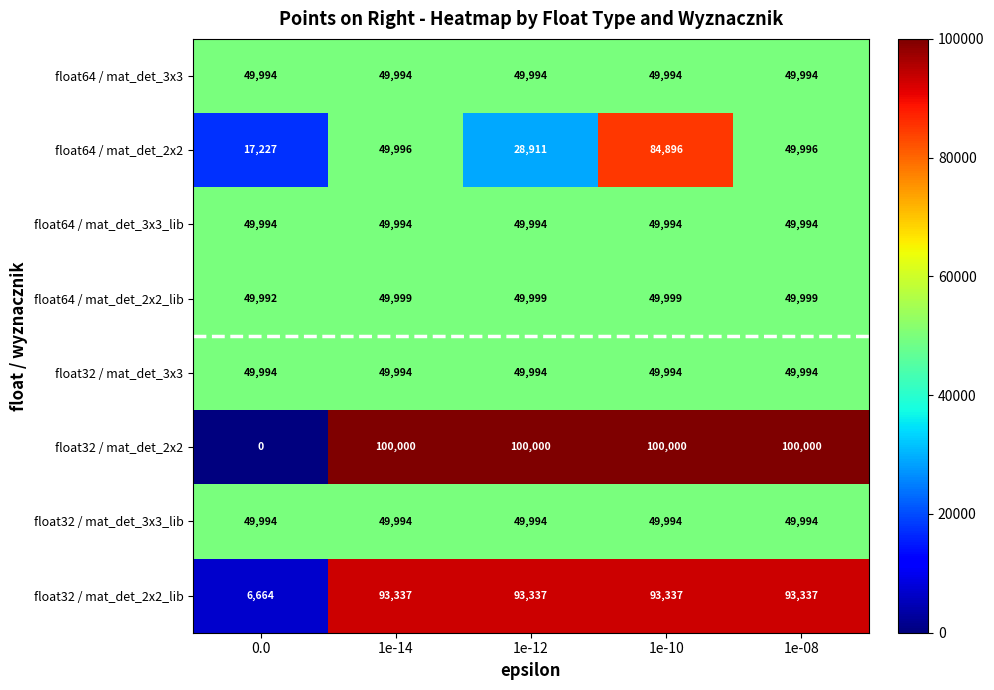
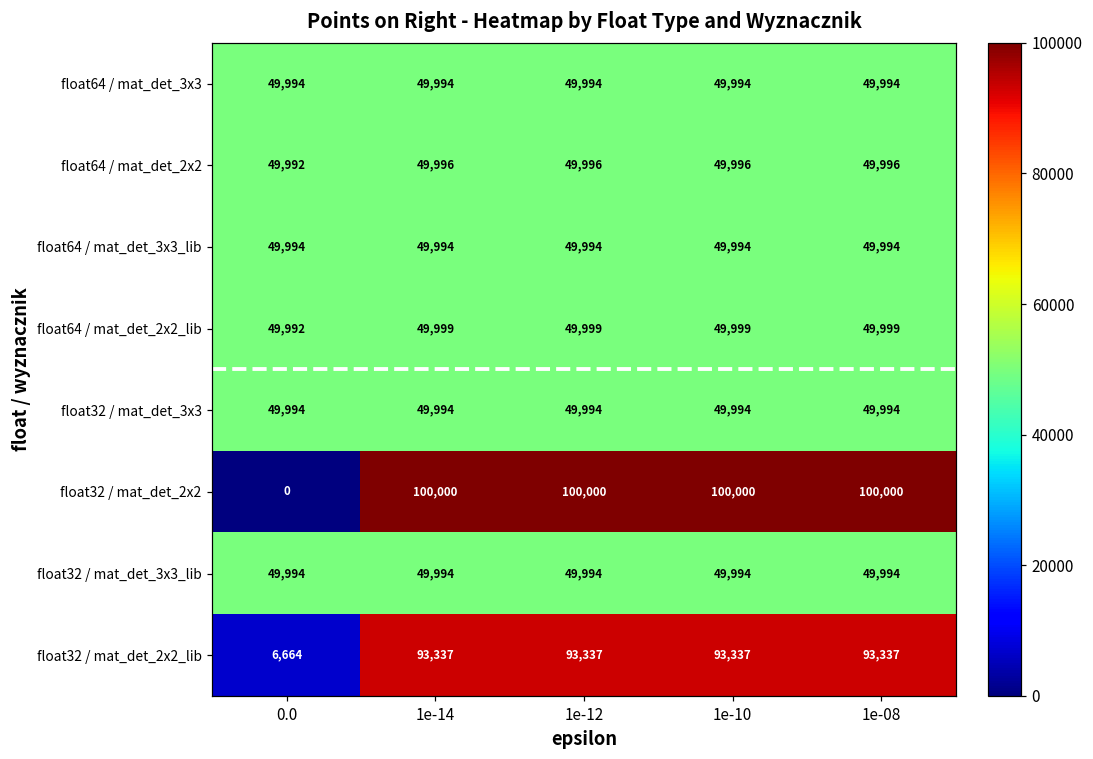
  {
    "float64 / mat_det_3x3": {
      "0.0": "49,994",
      "1e-14": "49,994",
      "1e-12": "49,994",
      "1e-10": "49,994",
      "1e-08": "49,994"
    },
    "float64 / mat_det_2x2": {
-     "0.0": "17,227",
+     "0.0": "49,992",
      "1e-14": "49,996",
-     "1e-12": "28,911",
-     "1e-10": "84,896",
+     "1e-12": "49,996",
+     "1e-10": "49,996",
      "1e-08": "49,996"
    },
    "float64 / mat_det_3x3_lib": {
      "0.0": "49,994",
      "1e-14": "49,994",
      "1e-12": "49,994",
      "1e-10": "49,994",
      "1e-08": "49,994"
    },
    "float64 / mat_det_2x2_lib": {
      "0.0": "49,992",
      "1e-14": "49,999",
      "1e-12": "49,999",
      "1e-10": "49,999",
      "1e-08": "49,999"
    },
    "float32 / mat_det_3x3": {
      "0.0": "49,994",
      "1e-14": "49,994",
      "1e-12": "49,994",
      "1e-10": "49,994",
      "1e-08": "49,994"
    },
    "float32 / mat_det_2x2": {
      "0.0": "0",
      "1e-14": "100,000",
      "1e-12": "100,000",
      "1e-10": "100,000",
      "1e-08": "100,000"
    },
    "float32 / mat_det_3x3_lib": {
      "0.0": "49,994",
      "1e-14": "49,994",
      "1e-12": "49,994",
      "1e-10": "49,994",
      "1e-08": "49,994"
    },
    "float32 / mat_det_2x2_lib": {
      "0.0": "6,664",
      "1e-14": "93,337",
      "1e-12": "93,337",
      "1e-10": "93,337",
      "1e-08": "93,337"
    }
  }
